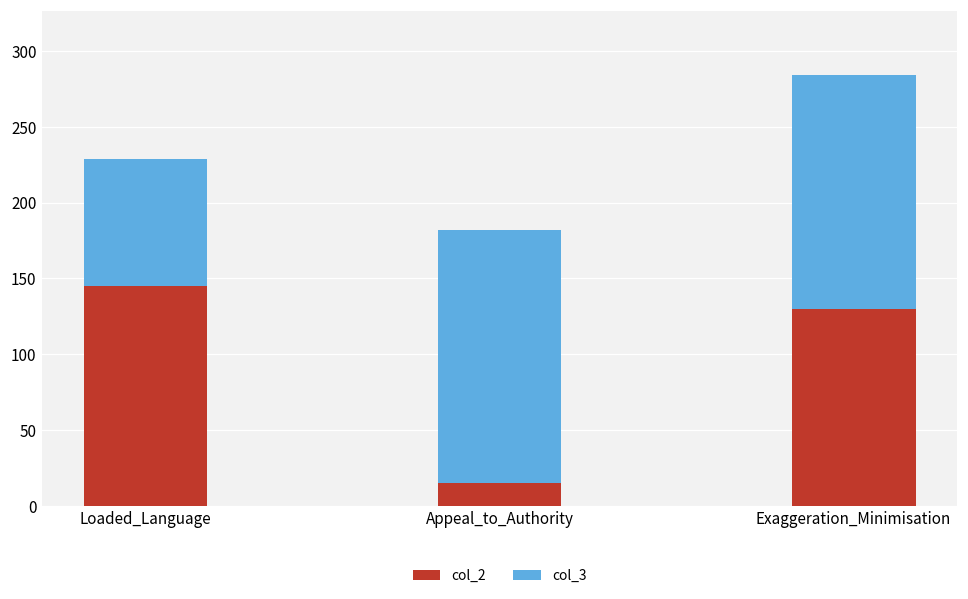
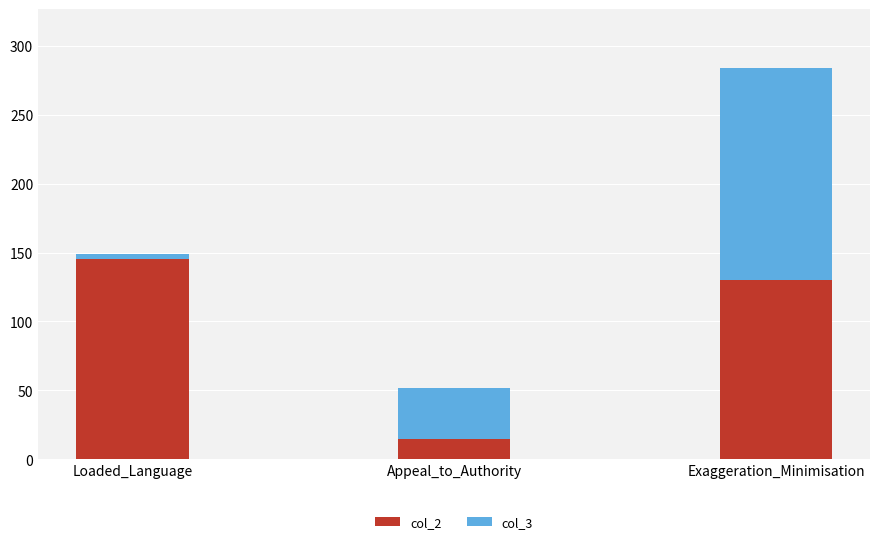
  {
    "col_2": {
      "Loaded_Language": 145,
      "Appeal_to_Authority": 15,
      "Exaggeration_Minimisation": 130
    },
    "col_3": {
-     "Loaded_Language": 84,
-     "Appeal_to_Authority": 167,
+     "Loaded_Language": 4,
+     "Appeal_to_Authority": 37,
      "Exaggeration_Minimisation": 154
    }
  }
